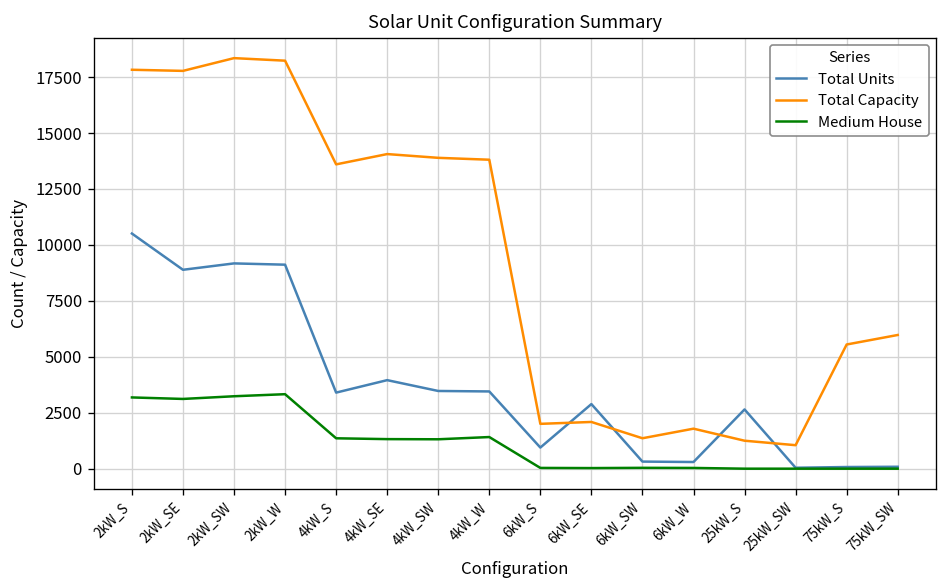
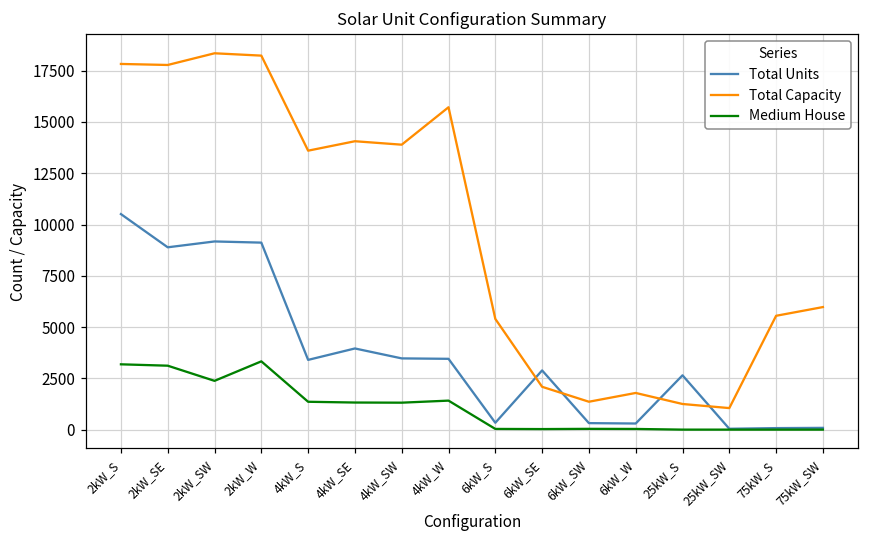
  {
    "Total Units": {
      "2kW_S": 10500,
      "2kW_SE": 8900,
      "2kW_SW": 9200,
      "2kW_W": 9100,
      "4kW_S": 3400,
      "4kW_SE": 4000,
      "4kW_SW": 3500,
      "4kW_W": 3500,
-     "6kW_S": 900,
+     "6kW_S": 300,
      "6kW_SE": 2900,
      "6kW_SW": 300,
      "6kW_W": 300,
      "25kW_S": 2600
    },
    "Total Capacity": {
      "2kW_S": 17800,
      "2kW_SE": 17800,
      "2kW_SW": 18300,
      "2kW_W": 18200,
      "4kW_S": 13600,
      "4kW_SE": 14100,
      "4kW_SW": 13900,
-     "4kW_W": 13800,
-     "6kW_S": 2000,
+     "4kW_W": 15700,
+     "6kW_S": 5400,
      "6kW_SE": 2100,
      "6kW_SW": 1400,
      "6kW_W": 1800,
      "25kW_S": 1300,
      "25kW_SW": 1100,
      "75kW_S": 5600,
      "75kW_SW": 6000
    },
    "Medium House": {
      "2kW_S": 3200,
      "2kW_SE": 3100,
-     "2kW_SW": 3200,
+     "2kW_SW": 2400,
      "2kW_W": 3300,
      "4kW_S": 1400,
      "4kW_SE": 1300,
      "4kW_SW": 1300,
      "4kW_W": 1400,
      "6kW_S": 0,
      "6kW_SE": 0,
      "6kW_SW": 0,
      "6kW_W": 0,
      "25kW_S": 0
    }
  }
